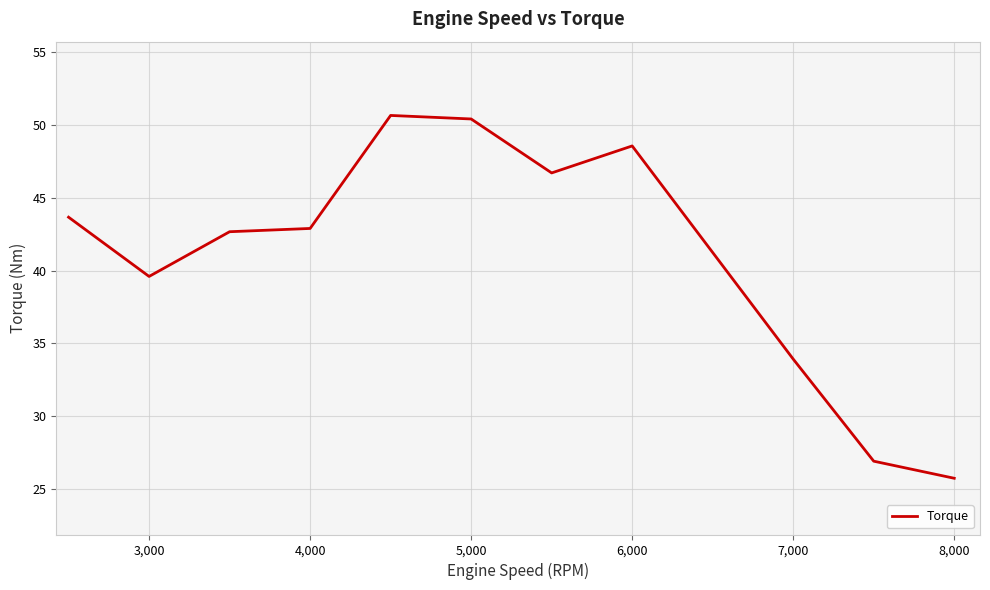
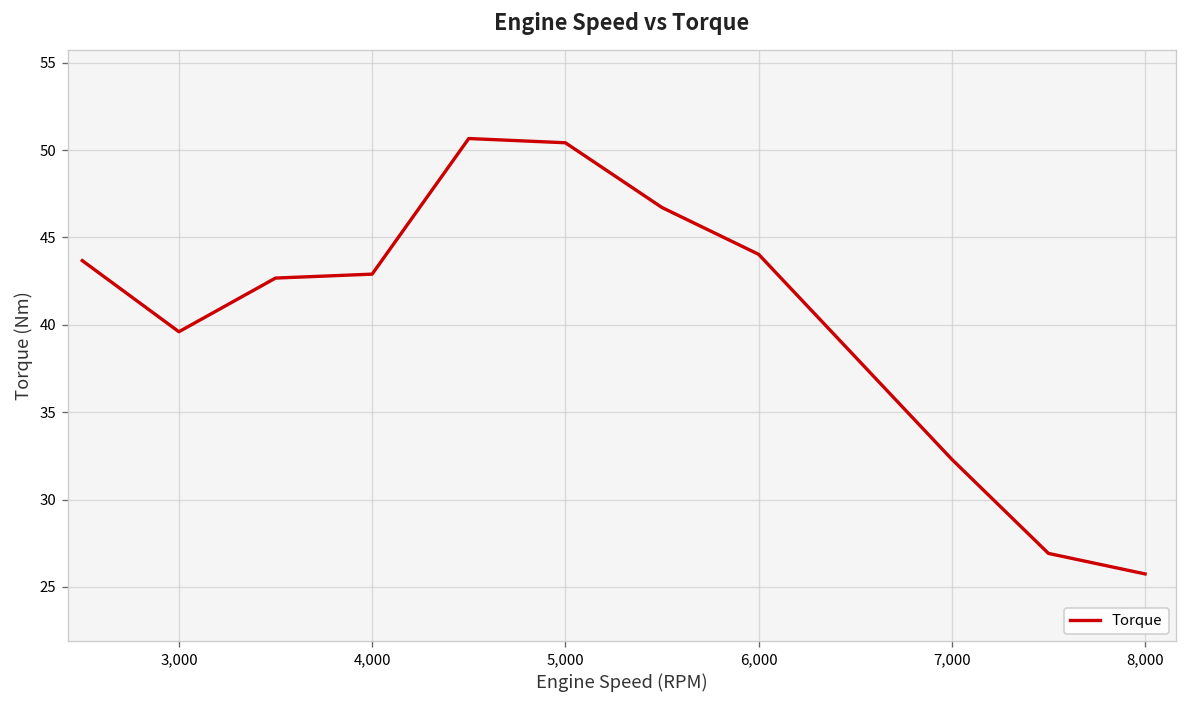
  {
    "3,000": 39.6,
    "4,000": 42.9,
    "5,000": 50.4,
-   "6,000": 48.6,
-   "7,000": 33.9,
+   "6,000": 44.0,
+   "7,000": 32.3,
    "8,000": 25.7
  }
